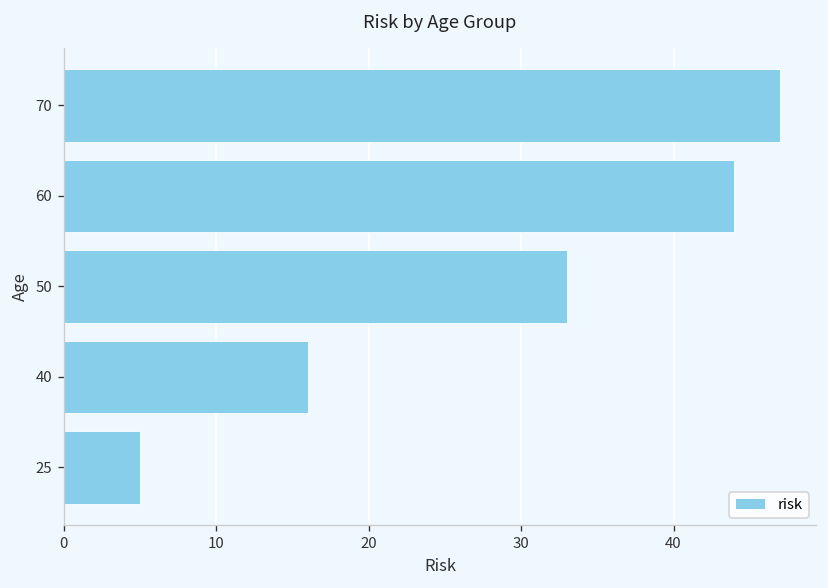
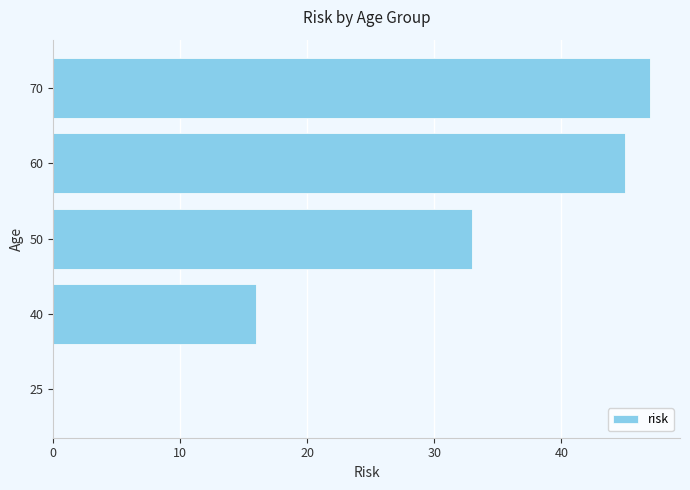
  {
    "70": 47,
-   "60": 44,
+   "60": 45,
    "50": 33,
    "40": 16,
-   "25": 5
+   "25": 0
  }
